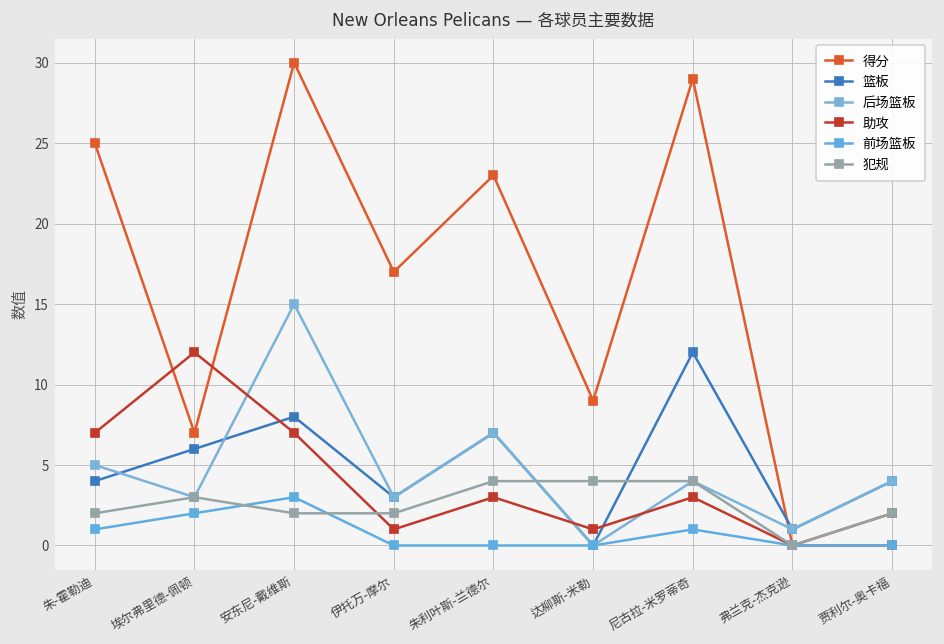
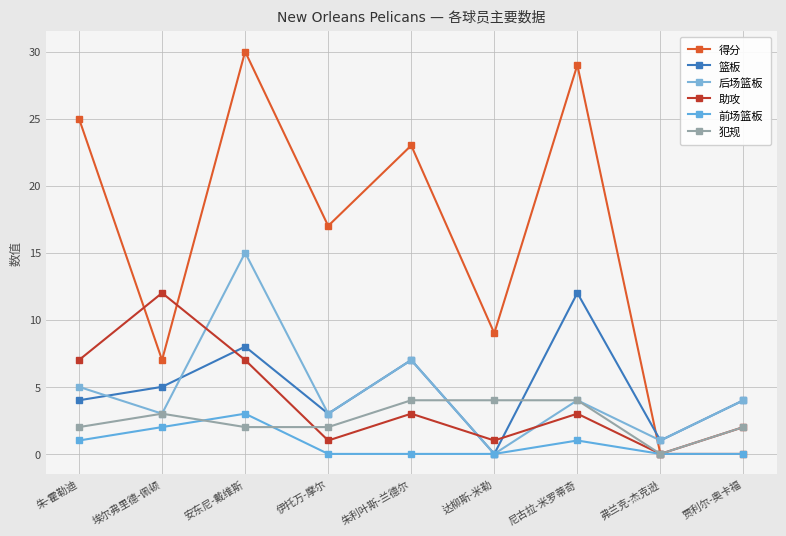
  {
    "篮板": {
      "朱-霍勒迪": 4,
-     "埃尔弗里德-佩顿": 6,
+     "埃尔弗里德-佩顿": 5,
      "安东尼-戴维斯": 8,
      "尼古拉-米罗蒂奇": 12
    }
  }
